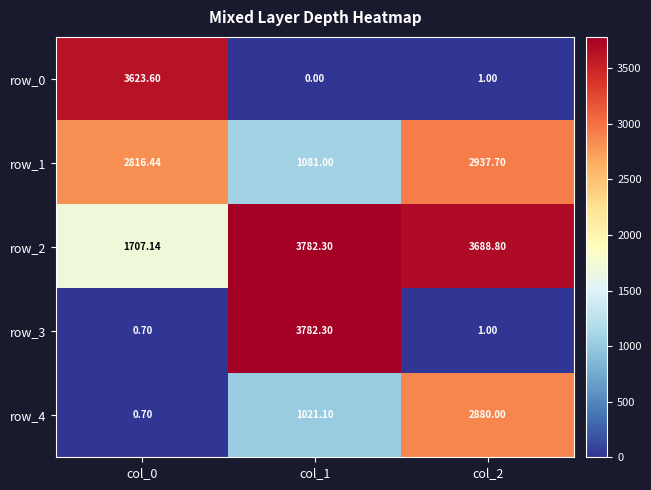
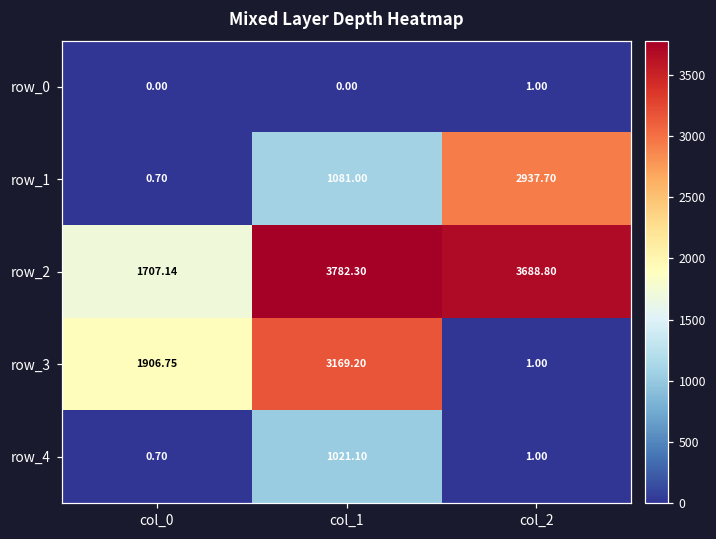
  {
    "row_0": {
-     "col_0": 3623.60,
+     "col_0": 0.00,
      "col_1": 0.00,
      "col_2": 1.00
    },
    "row_1": {
-     "col_0": 2816.44,
+     "col_0": 0.70,
      "col_1": 1081.00,
      "col_2": 2937.70
    },
    "row_2": {
      "col_0": 1707.14,
      "col_1": 3782.30,
      "col_2": 3688.80
    },
    "row_3": {
-     "col_0": 0.70,
-     "col_1": 3782.30,
+     "col_0": 1906.75,
+     "col_1": 3169.20,
      "col_2": 1.00
    },
    "row_4": {
      "col_0": 0.70,
      "col_1": 1021.10,
-     "col_2": 2880.00
+     "col_2": 1.00
    }
  }
